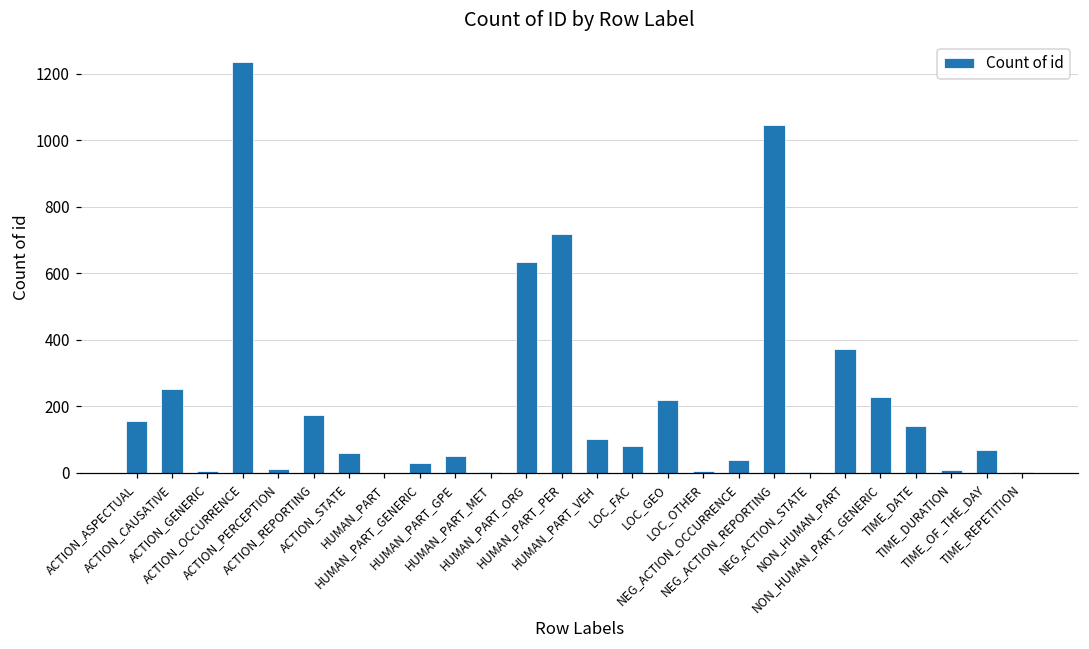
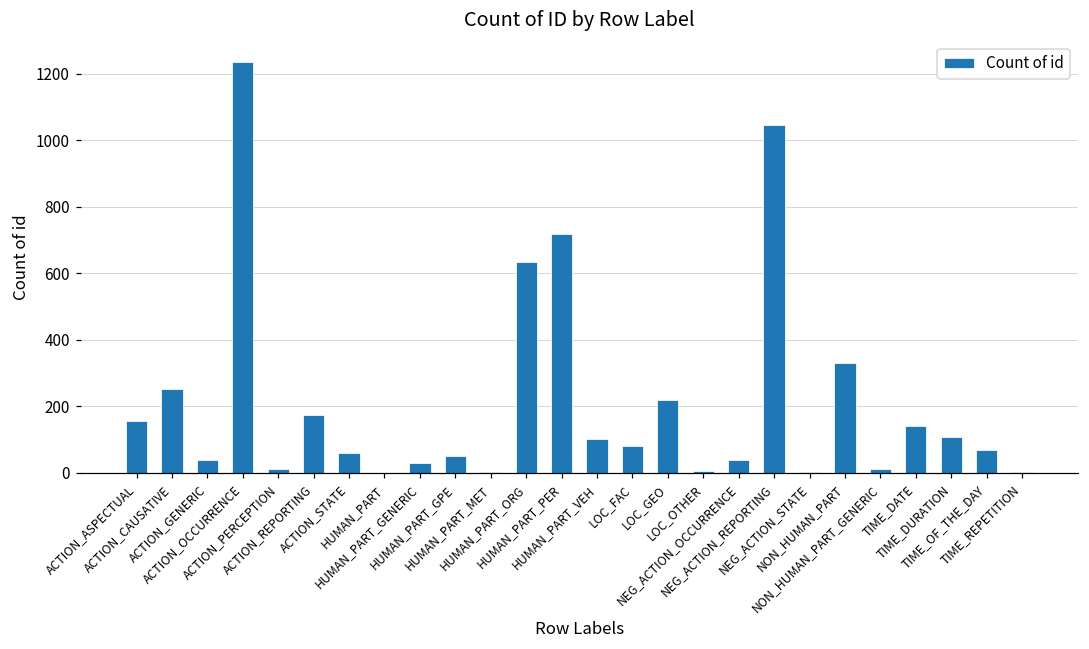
  {
    "ACTION_ASPECTUAL": 160,
    "ACTION_CAUSATIVE": 250,
-   "ACTION_GENERIC": 10,
+   "ACTION_GENERIC": 40,
    "ACTION_OCCURRENCE": 1230,
    "ACTION_PERCEPTION": 10,
    "ACTION_REPORTING": 170,
    "ACTION_STATE": 60,
    "HUMAN_PART_GENERIC": 30,
    "HUMAN_PART_GPE": 50,
    "HUMAN_PART_ORG": 630,
    "HUMAN_PART_PER": 720,
    "HUMAN_PART_VEH": 100,
    "LOC_FAC": 80,
    "LOC_GEO": 220,
    "NEG_ACTION_OCCURRENCE": 40,
    "NEG_ACTION_REPORTING": 1050,
-   "NON_HUMAN_PART": 370,
-   "NON_HUMAN_PART_GENERIC": 230,
+   "NON_HUMAN_PART": 330,
+   "NON_HUMAN_PART_GENERIC": 10,
    "TIME_DATE": 140,
-   "TIME_DURATION": 10,
+   "TIME_DURATION": 110,
    "TIME_OF_THE_DAY": 70
  }
